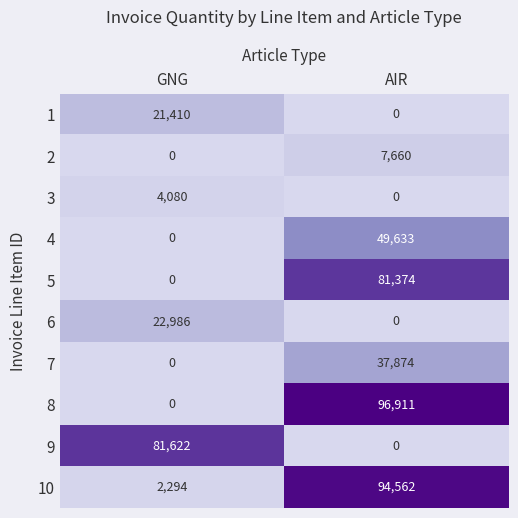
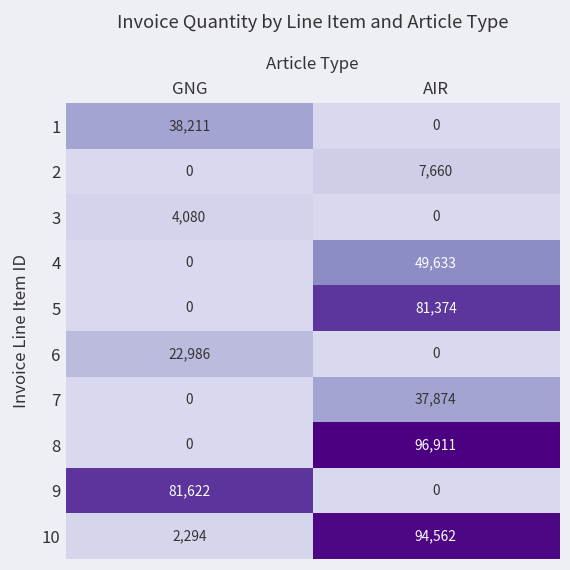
  {
    "1": {
-     "GNG": "21,410",
+     "GNG": "38,211",
      "AIR": "0"
    },
    "2": {
      "GNG": "0",
      "AIR": "7,660"
    },
    "3": {
      "GNG": "4,080",
      "AIR": "0"
    },
    "4": {
      "GNG": "0",
      "AIR": "49,633"
    },
    "5": {
      "GNG": "0",
      "AIR": "81,374"
    },
    "6": {
      "GNG": "22,986",
      "AIR": "0"
    },
    "7": {
      "GNG": "0",
      "AIR": "37,874"
    },
    "8": {
      "GNG": "0",
      "AIR": "96,911"
    },
    "9": {
      "GNG": "81,622",
      "AIR": "0"
    },
    "10": {
      "GNG": "2,294",
      "AIR": "94,562"
    }
  }
